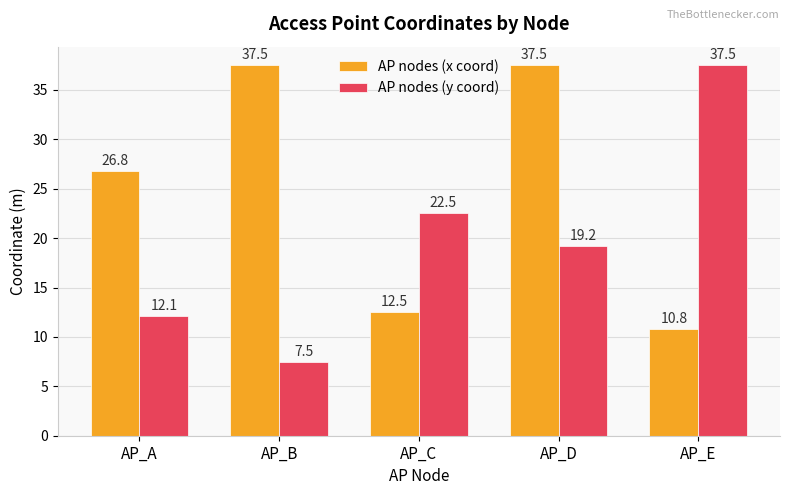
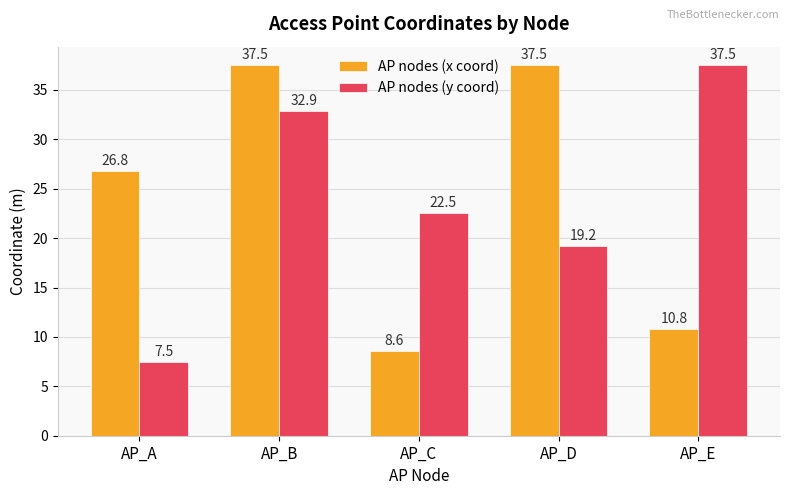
  {
    "AP nodes (x coord)": {
      "AP_A": 26.8,
      "AP_B": 37.5,
-     "AP_C": 12.5,
+     "AP_C": 8.6,
      "AP_D": 37.5,
      "AP_E": 10.8
    },
    "AP nodes (y coord)": {
-     "AP_A": 12.1,
-     "AP_B": 7.5,
+     "AP_A": 7.5,
+     "AP_B": 32.9,
      "AP_C": 22.5,
      "AP_D": 19.2,
      "AP_E": 37.5
    }
  }
